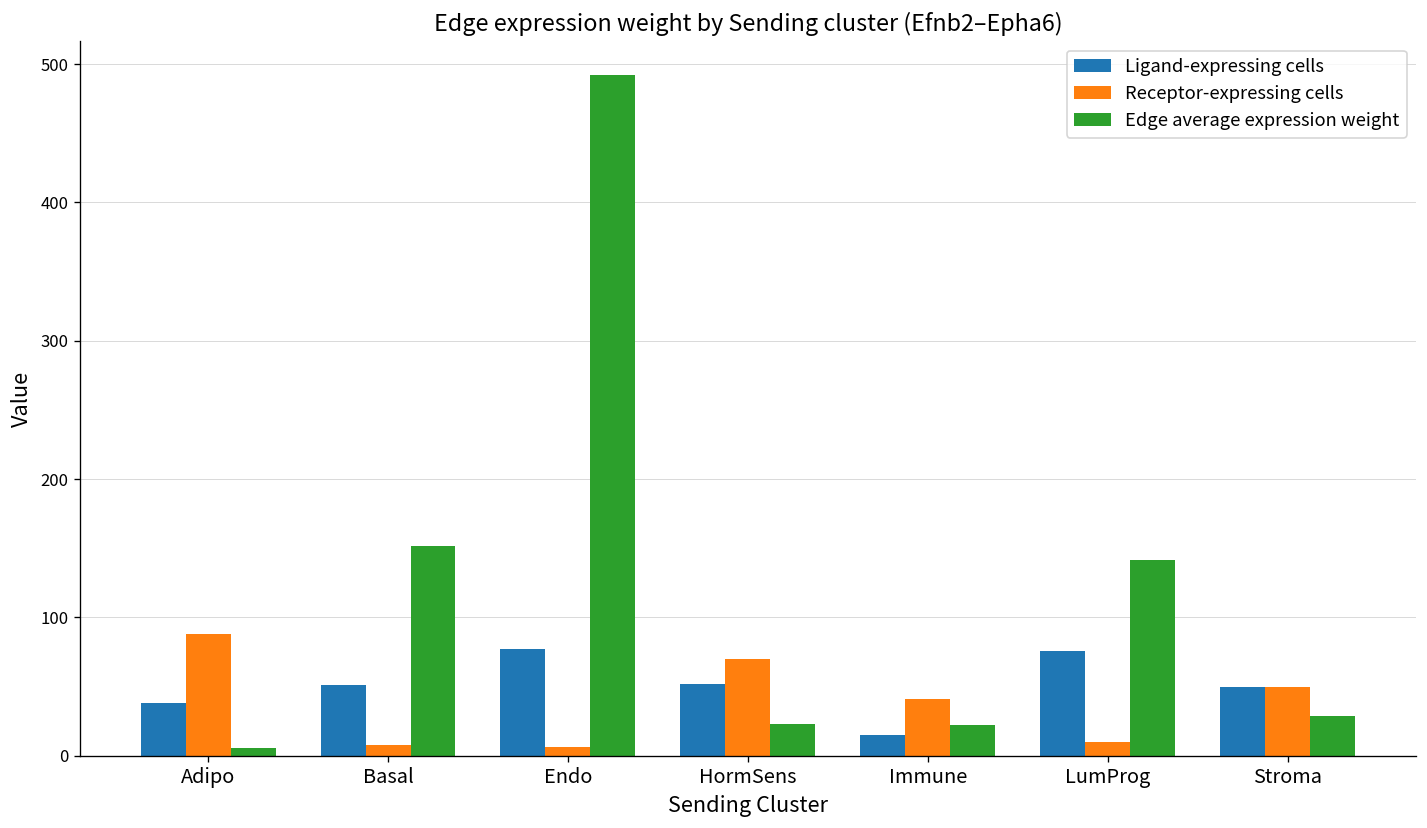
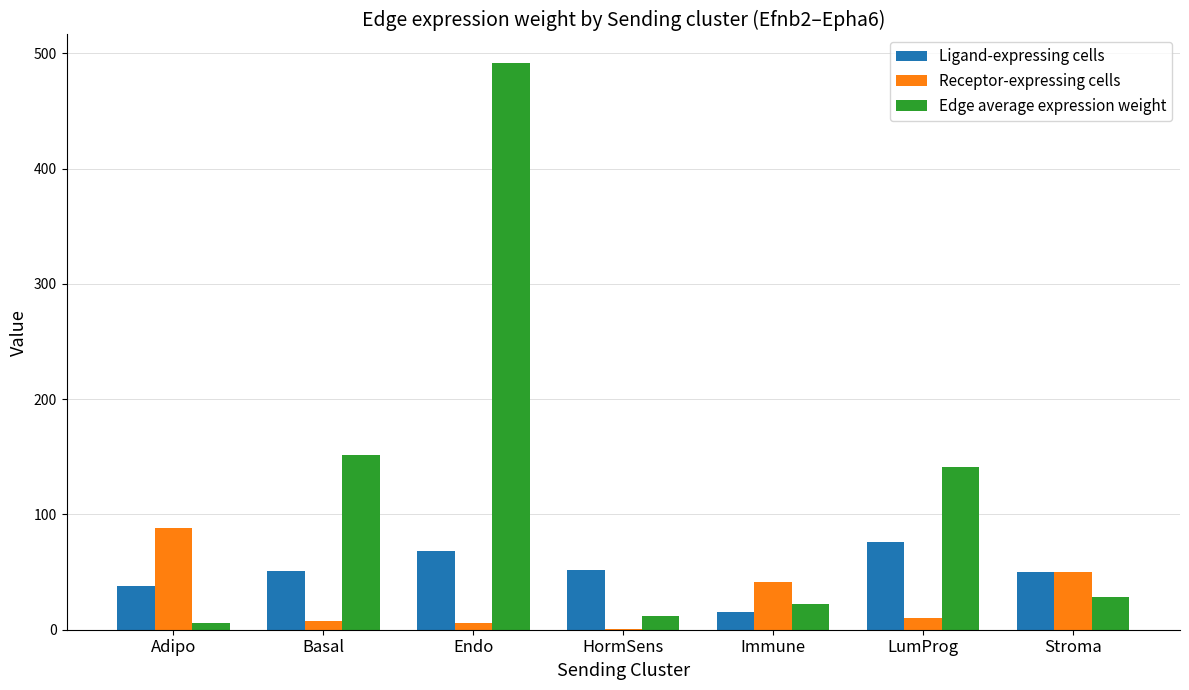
  {
    "Ligand-expressing cells": {
      "Adipo": 38,
      "Basal": 51,
-     "Endo": 77,
+     "Endo": 68,
      "HormSens": 52,
      "Immune": 15,
      "LumProg": 76,
      "Stroma": 50
    },
    "Receptor-expressing cells": {
      "Adipo": 88,
      "Basal": 8,
      "Endo": 6,
-     "HormSens": 70,
+     "HormSens": 1,
      "Immune": 41,
      "LumProg": 10,
      "Stroma": 50
    },
    "Edge average expression weight": {
      "Adipo": 6,
      "Basal": 152,
      "Endo": 492,
-     "HormSens": 23,
+     "HormSens": 12,
      "Immune": 23,
      "LumProg": 141,
      "Stroma": 28
    }
  }
